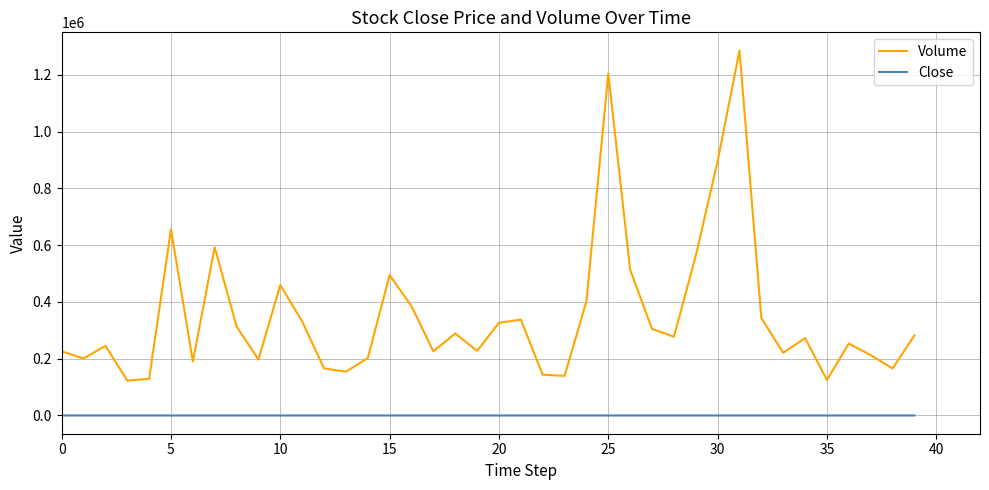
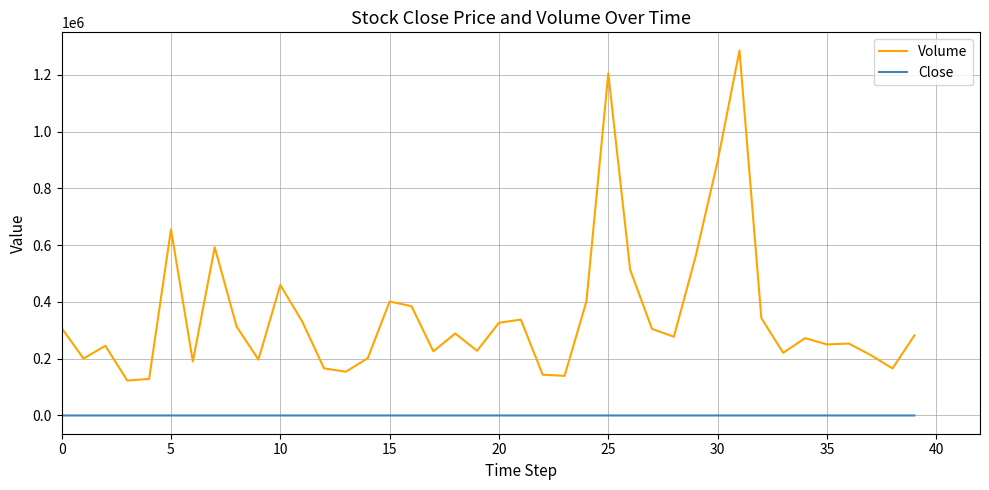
  {
    "Volume": {
-     "0": 230000,
+     "0": 310000,
      "5": 660000,
      "10": 460000,
-     "15": 490000,
+     "15": 400000,
      "20": 330000,
      "25": 1200000,
      "30": 900000,
-     "35": 130000
+     "35": 250000
    },
    "Close": {
      "0": 0,
      "5": 0,
      "10": 0,
      "15": 0,
      "20": 0,
      "25": 0,
      "30": 0,
      "35": 0
    }
  }
